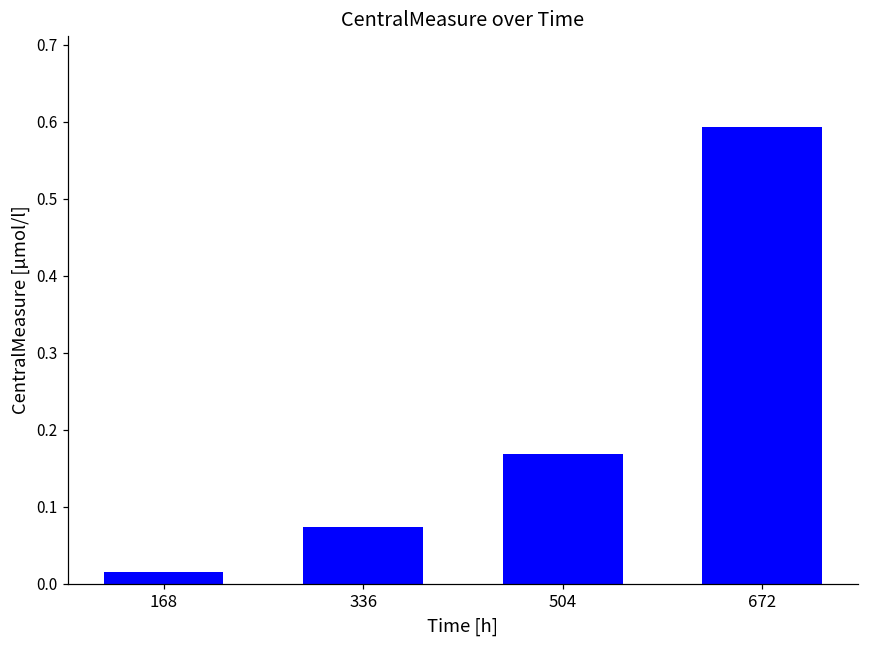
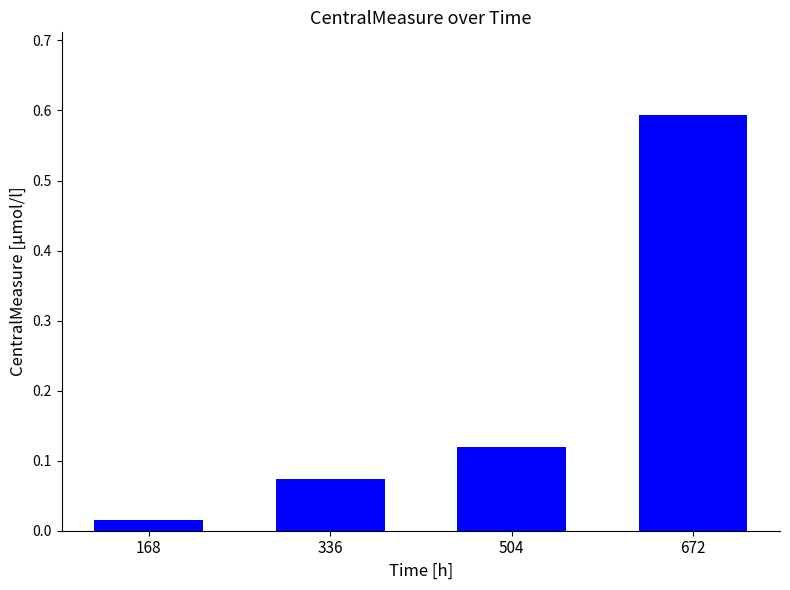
  {
    "168": 0.01,
    "336": 0.07,
-   "504": 0.17,
+   "504": 0.12,
    "672": 0.59
  }
